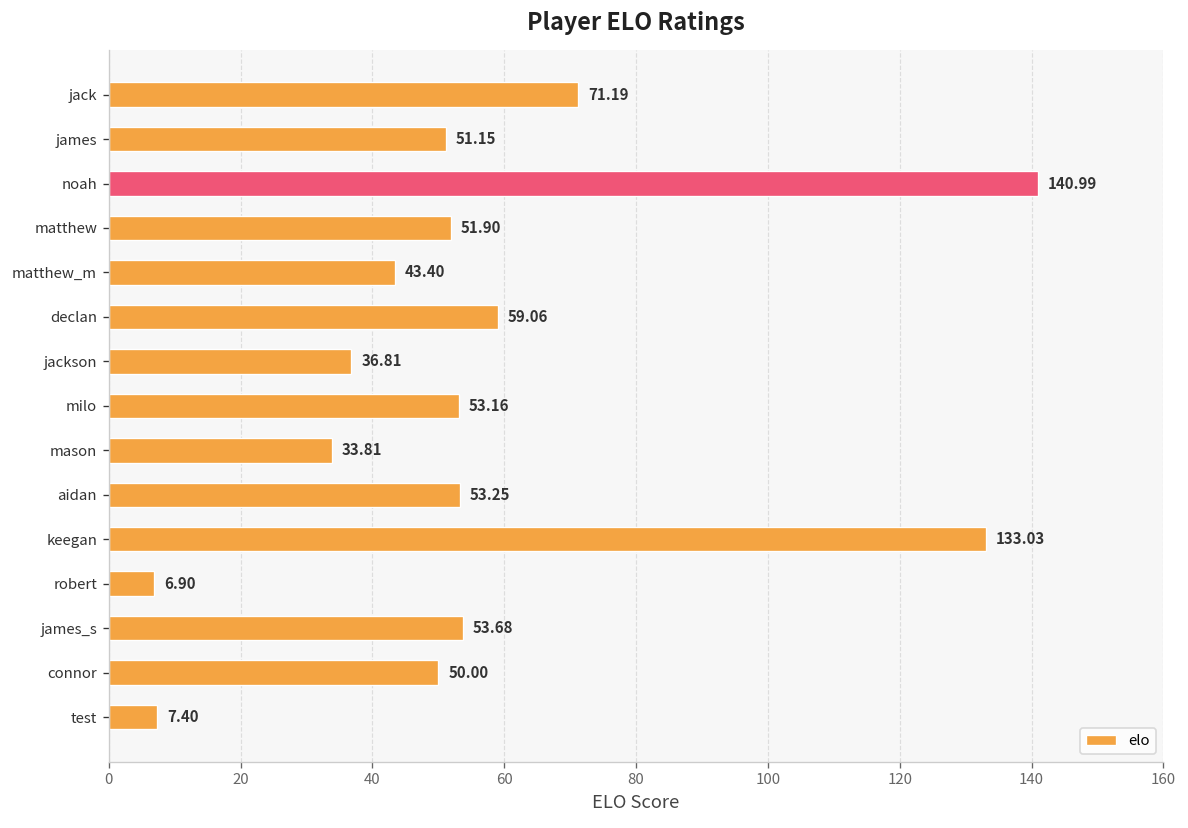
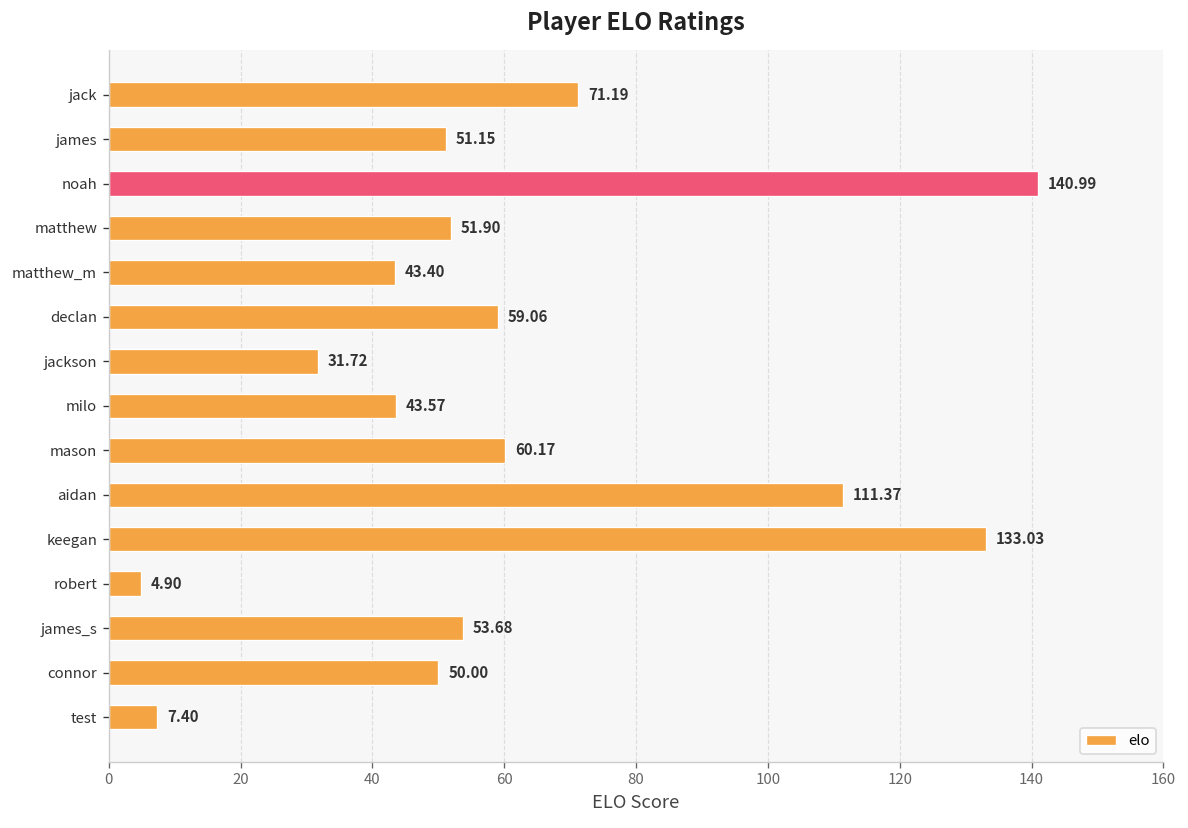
  {
    "jack": 71.19,
    "james": 51.15,
    "noah": 140.99,
    "matthew": 51.90,
    "matthew_m": 43.40,
    "declan": 59.06,
-   "jackson": 36.81,
-   "milo": 53.16,
-   "mason": 33.81,
-   "aidan": 53.25,
+   "jackson": 31.72,
+   "milo": 43.57,
+   "mason": 60.17,
+   "aidan": 111.37,
    "keegan": 133.03,
-   "robert": 6.90,
+   "robert": 4.90,
    "james_s": 53.68,
    "connor": 50.00,
    "test": 7.40
  }
